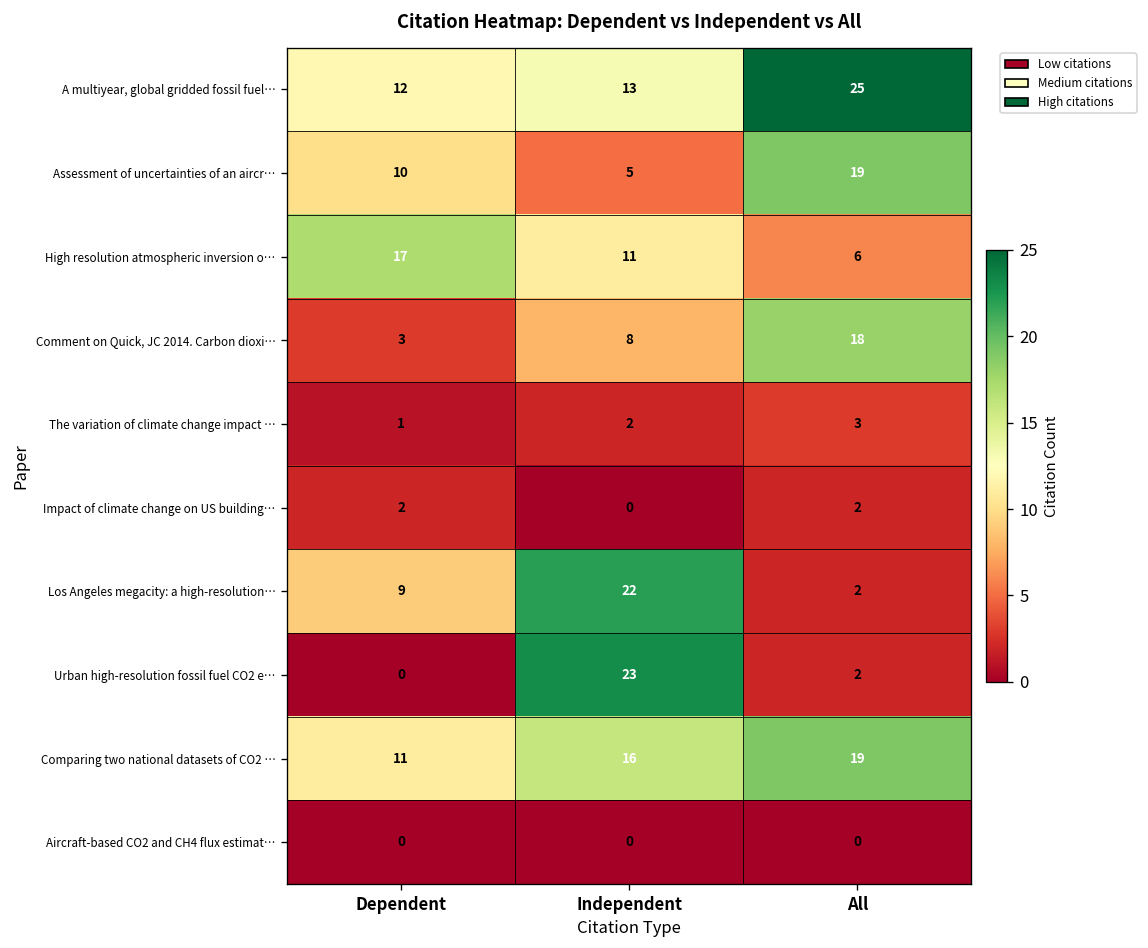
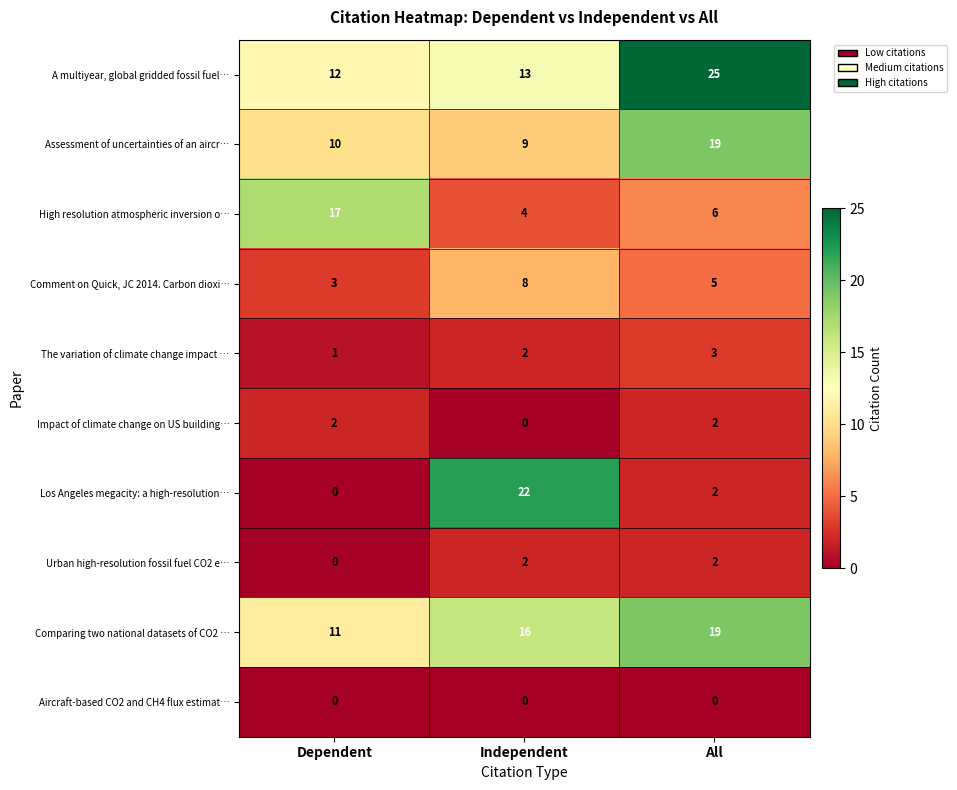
  {
    "A multiyear, global gridded fossil fuel…": {
      "Dependent": 12,
      "Independent": 13,
      "All": 25
    },
    "Assessment of uncertainties of an aircr…": {
      "Dependent": 10,
-     "Independent": 5,
+     "Independent": 9,
      "All": 19
    },
    "High resolution atmospheric inversion o…": {
      "Dependent": 17,
-     "Independent": 11,
+     "Independent": 4,
      "All": 6
    },
    "Comment on Quick, JC 2014. Carbon dioxi…": {
      "Dependent": 3,
      "Independent": 8,
-     "All": 18
+     "All": 5
    },
    "The variation of climate change impact …": {
      "Dependent": 1,
      "Independent": 2,
      "All": 3
    },
    "Impact of climate change on US building…": {
      "Dependent": 2,
      "Independent": 0,
      "All": 2
    },
    "Los Angeles megacity: a high-resolution…": {
-     "Dependent": 9,
+     "Dependent": 0,
      "Independent": 22,
      "All": 2
    },
    "Urban high-resolution fossil fuel CO2 e…": {
      "Dependent": 0,
-     "Independent": 23,
+     "Independent": 2,
      "All": 2
    },
    "Comparing two national datasets of CO2 …": {
      "Dependent": 11,
      "Independent": 16,
      "All": 19
    },
    "Aircraft-based CO2 and CH4 flux estimat…": {
      "Dependent": 0,
      "Independent": 0,
      "All": 0
    }
  }
